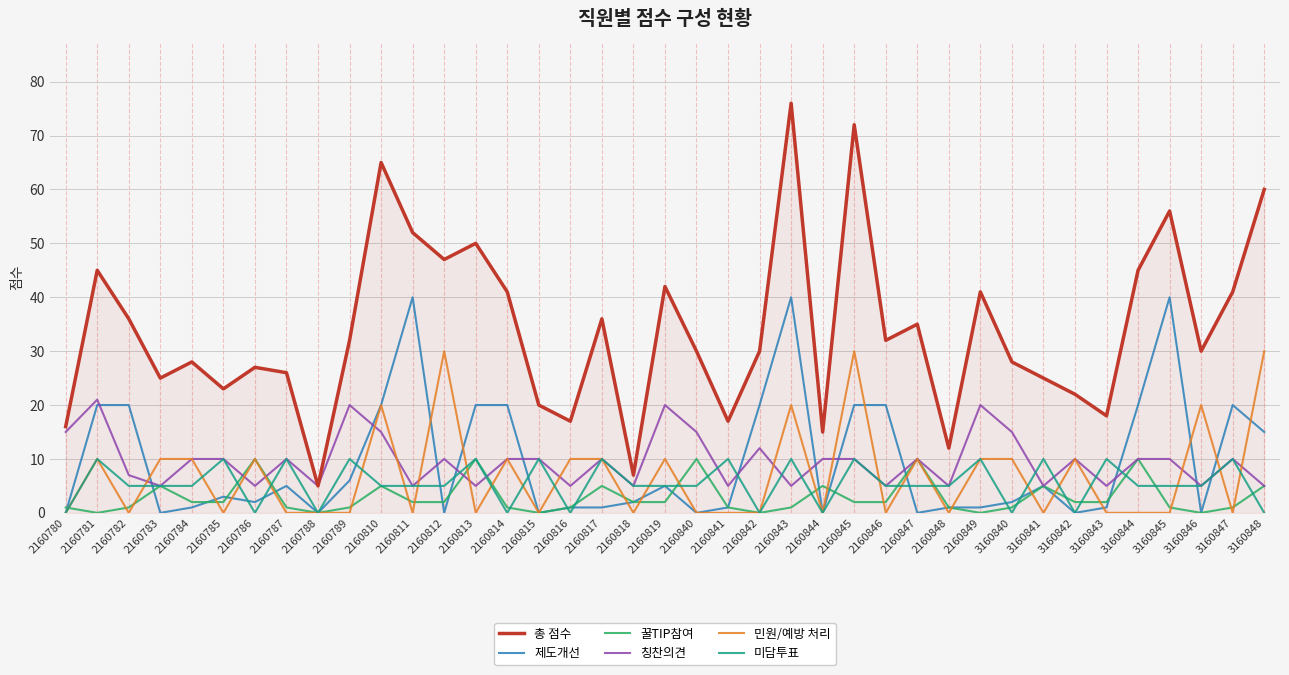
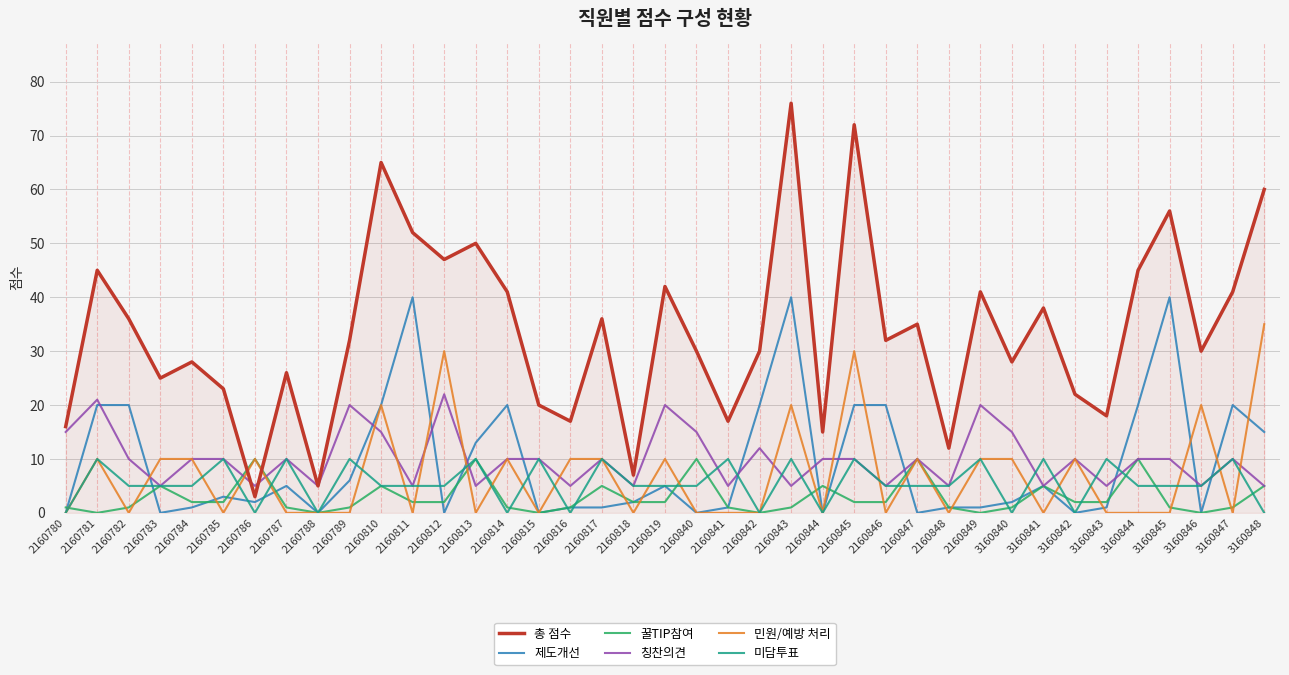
  {
    "총 점수": {
      "2160780": 16,
      "2160781": 45,
      "2160782": 36,
      "2160783": 25,
      "2160784": 28,
      "2160785": 23,
-     "2160786": 27,
+     "2160786": 3,
      "2160787": 26,
      "2160789": 32,
      "2160810": 65,
      "2160811": 52,
      "2160812": 47,
      "2160813": 50,
      "2160814": 41,
      "2160815": 20,
      "2160816": 17,
      "2160817": 36,
      "2160818": 7,
      "2160819": 42,
      "2160840": 30,
      "2160841": 17,
      "2160842": 30,
      "2160843": 76,
      "2160844": 15,
      "2160845": 72,
      "2160846": 32,
      "2160847": 35,
      "2160848": 12,
      "2160849": 41,
      "3160840": 28,
-     "3160841": 25,
+     "3160841": 38,
      "3160842": 22,
      "3160843": 18,
      "3160844": 45,
      "3160845": 56,
      "3160846": 30,
      "3160847": 41,
      "3160848": 60
    },
    "제도개선": {
      "2160781": 20,
      "2160782": 20,
      "2160783": 0,
      "2160784": 1,
      "2160785": 3,
      "2160786": 2,
      "2160787": 5,
      "2160789": 6,
      "2160811": 40,
      "2160812": 0,
-     "2160813": 20,
+     "2160813": 13,
      "2160814": 20,
      "2160817": 1,
      "2160842": 20,
      "2160843": 40,
      "2160845": 20,
      "2160846": 20,
      "2160847": 0,
      "2160849": 1,
      "3160840": 2,
      "3160843": 1,
      "3160844": 20,
      "3160845": 40,
      "3160847": 20,
      "3160848": 15
    },
    "칭찬의견": {
      "2160780": 15,
      "2160781": 21,
-     "2160782": 7,
+     "2160782": 10,
      "2160786": 5,
      "2160789": 20,
      "2160810": 15,
-     "2160812": 10,
+     "2160812": 22,
      "2160813": 5,
      "2160816": 5,
      "2160819": 20,
      "2160840": 15,
      "2160841": 5,
      "2160842": 12,
      "2160843": 5,
      "2160844": 10,
      "2160849": 20,
      "3160840": 15,
      "3160843": 5,
      "3160845": 10
    },
    "민원/예방 처리": {
      "2160782": 0,
      "2160783": 10,
      "2160785": 0,
      "2160787": 0,
      "2160789": 0,
      "2160811": 0,
      "2160812": 30,
      "2160813": 0,
      "2160816": 10,
      "2160818": 0,
      "2160819": 10,
      "2160841": 0,
      "2160843": 20,
      "2160845": 30,
      "2160846": 0,
      "2160848": 0,
      "3160840": 10,
      "3160841": 0,
      "3160843": 0,
      "3160844": 0,
      "3160845": 0,
      "3160846": 20,
      "3160847": 0,
-     "3160848": 30
+     "3160848": 35
    }
  }
